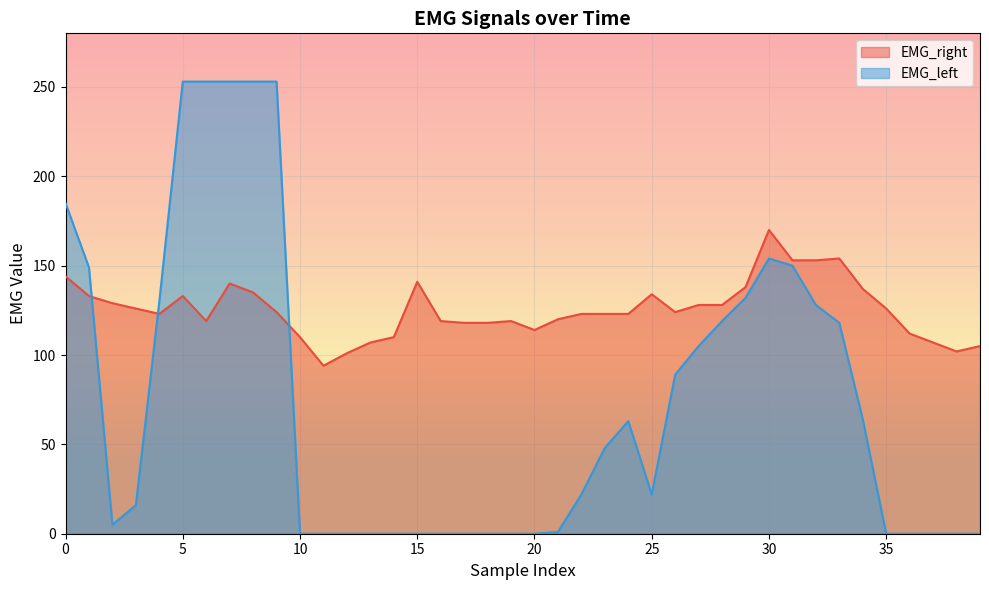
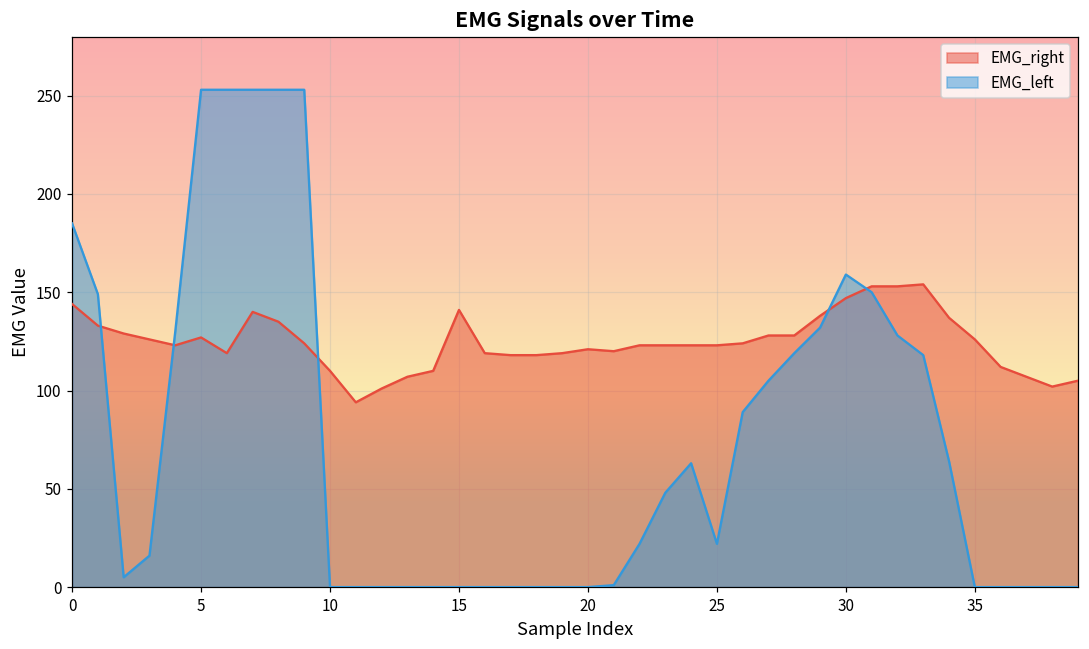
  {
    "EMG_right": {
      "0": 144,
-     "5": 133,
+     "5": 127,
      "10": 110,
      "15": 141,
-     "20": 114,
-     "25": 134,
-     "30": 170,
+     "20": 121,
+     "25": 123,
+     "30": 147,
      "35": 126
    },
    "EMG_left": {
      "0": 185,
      "5": 253,
      "10": 0,
      "15": 0,
      "20": 0,
      "25": 22,
-     "30": 154,
+     "30": 159,
      "35": 0
    }
  }
